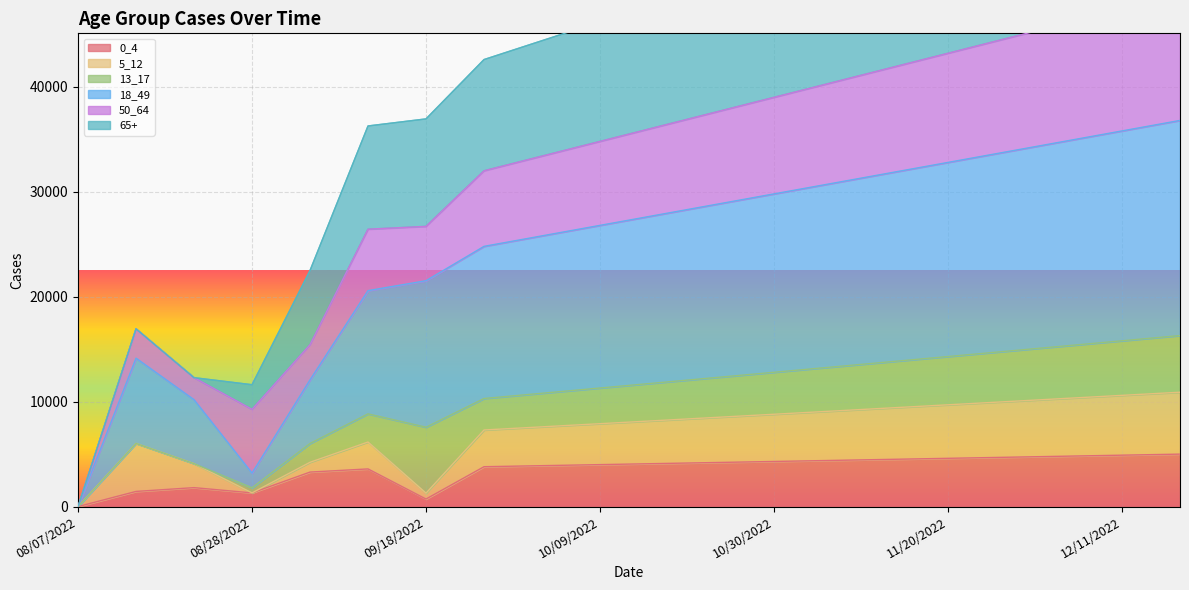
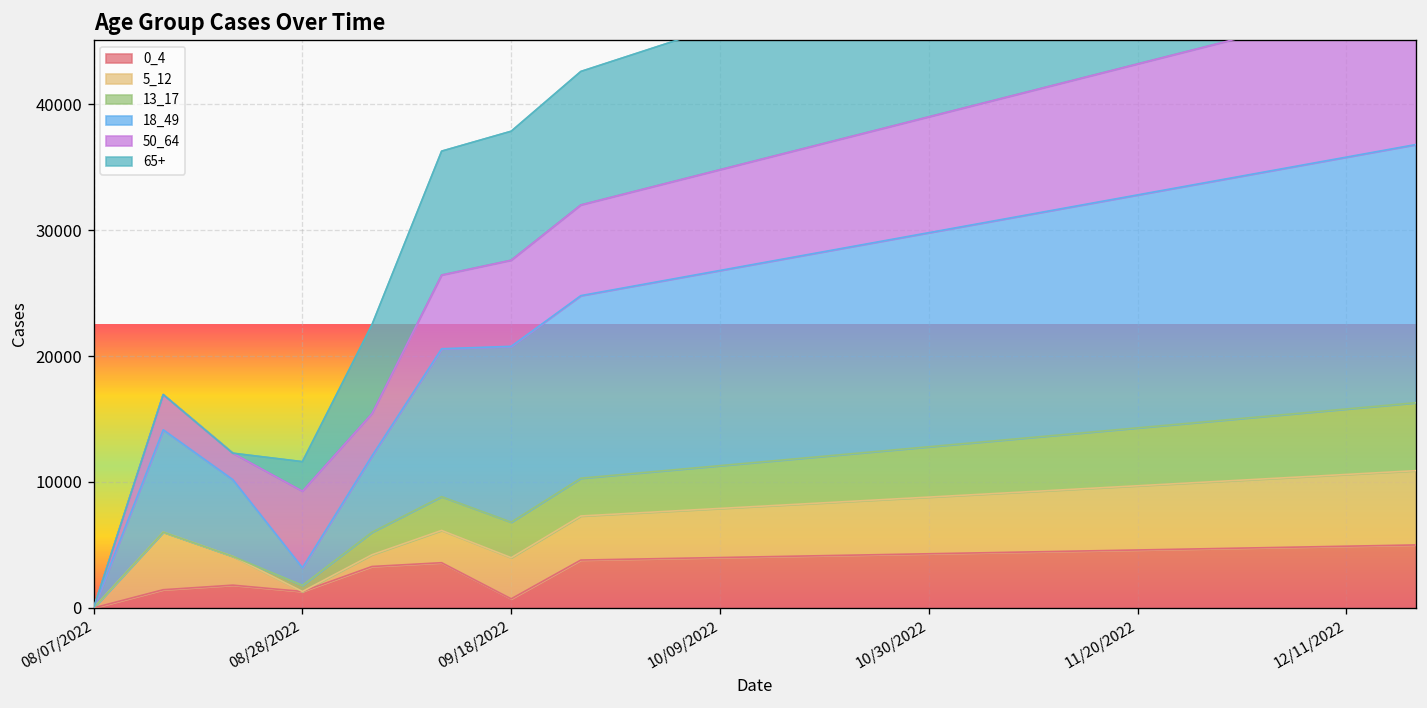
  {
    "0_4": {
      "09/18/2022": 700,
      "10/09/2022": 4000,
      "10/30/2022": 4300,
      "11/20/2022": 4600,
      "12/11/2022": 4900
    },
    "5_12": {
-     "09/18/2022": 600,
+     "09/18/2022": 3300,
      "10/09/2022": 3900,
      "10/30/2022": 4500,
      "11/20/2022": 5100,
      "12/11/2022": 5700
    },
    "13_17": {
      "08/28/2022": 500,
-     "09/18/2022": 6300,
+     "09/18/2022": 2800,
      "10/09/2022": 3400,
      "10/30/2022": 4000,
      "11/20/2022": 4600,
      "12/11/2022": 5200
    },
    "50_64": {
      "08/28/2022": 6100,
-     "09/18/2022": 5200,
+     "09/18/2022": 6800,
      "10/09/2022": 8000,
      "10/30/2022": 9200,
      "11/20/2022": 10400
    }
  }
